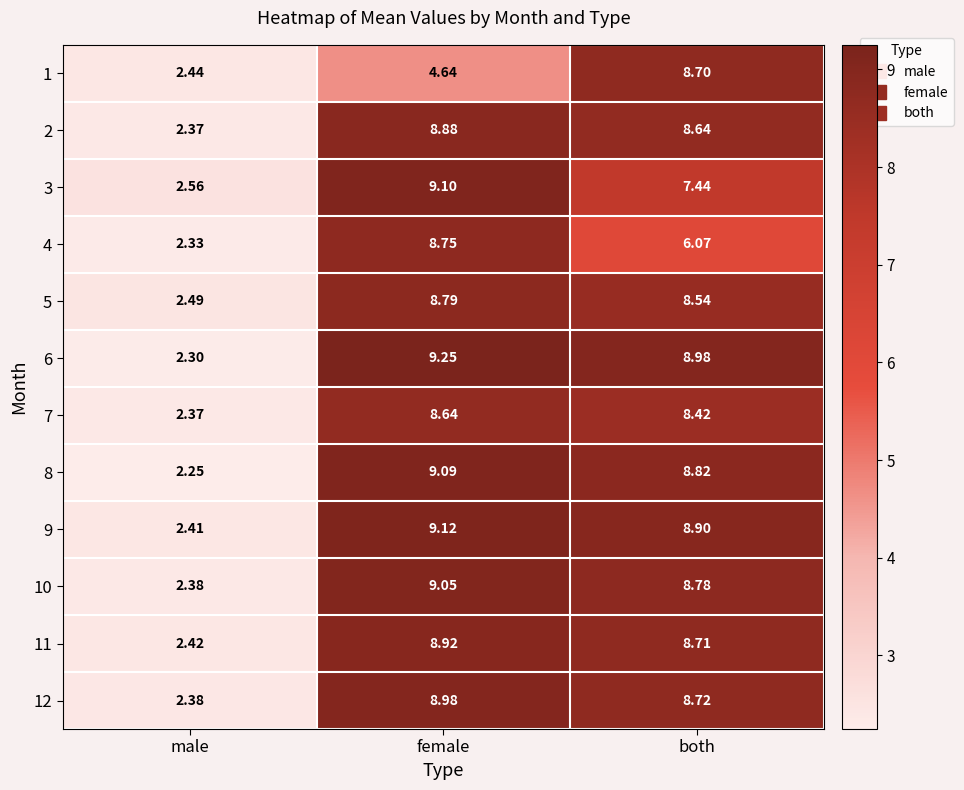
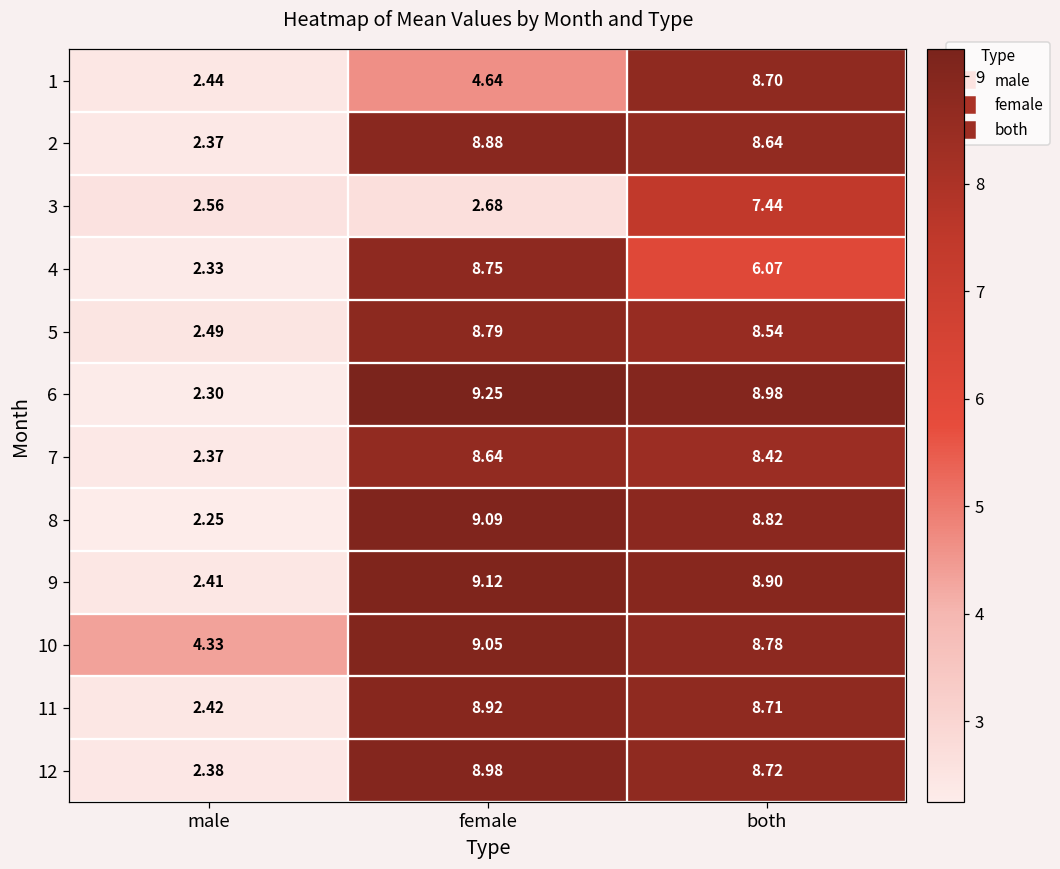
  {
    "1": {
      "male": 2.44,
      "female": 4.64,
      "both": 8.70
    },
    "2": {
      "male": 2.37,
      "female": 8.88,
      "both": 8.64
    },
    "3": {
      "male": 2.56,
-     "female": 9.10,
+     "female": 2.68,
      "both": 7.44
    },
    "4": {
      "male": 2.33,
      "female": 8.75,
      "both": 6.07
    },
    "5": {
      "male": 2.49,
      "female": 8.79,
      "both": 8.54
    },
    "6": {
      "male": 2.30,
      "female": 9.25,
      "both": 8.98
    },
    "7": {
      "male": 2.37,
      "female": 8.64,
      "both": 8.42
    },
    "8": {
      "male": 2.25,
      "female": 9.09,
      "both": 8.82
    },
    "9": {
      "male": 2.41,
      "female": 9.12,
      "both": 8.90
    },
    "10": {
-     "male": 2.38,
+     "male": 4.33,
      "female": 9.05,
      "both": 8.78
    },
    "11": {
      "male": 2.42,
      "female": 8.92,
      "both": 8.71
    },
    "12": {
      "male": 2.38,
      "female": 8.98,
      "both": 8.72
    }
  }
